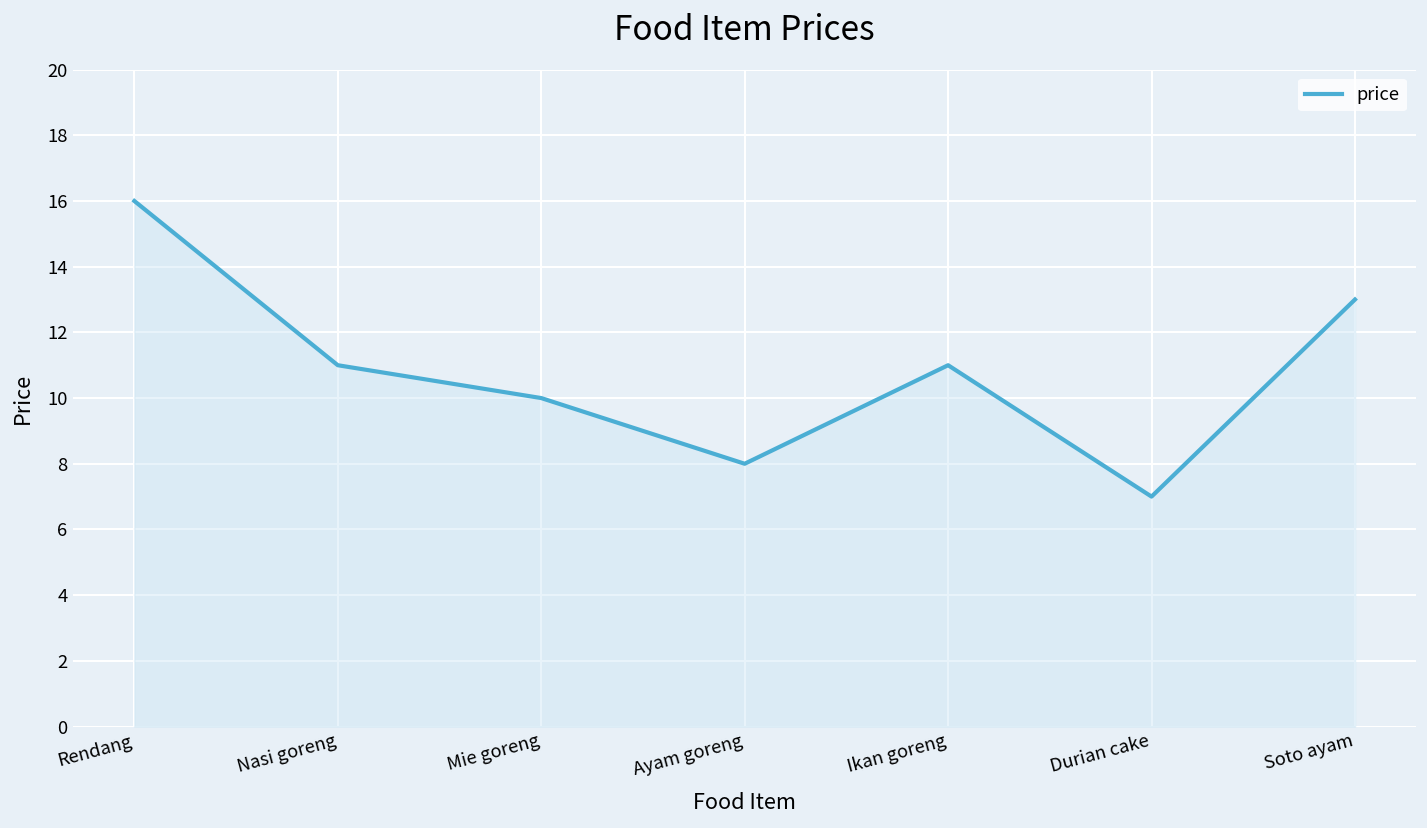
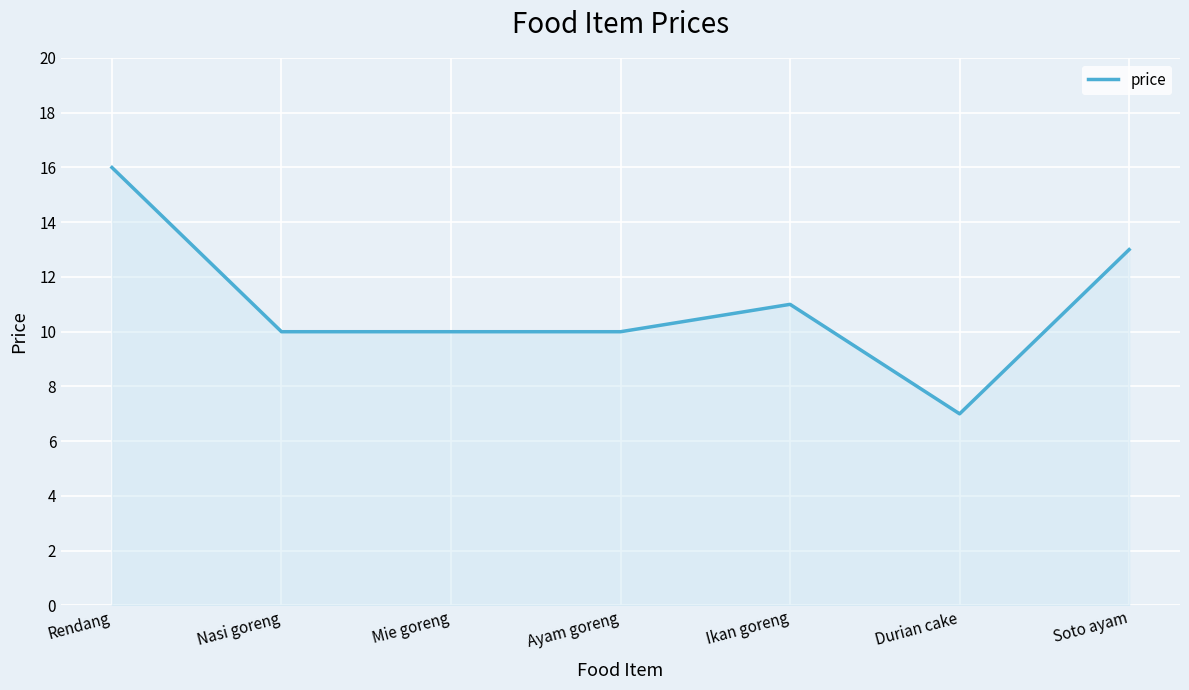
  {
    "Rendang": 16,
-   "Nasi goreng": 11,
+   "Nasi goreng": 10,
    "Mie goreng": 10,
-   "Ayam goreng": 8,
+   "Ayam goreng": 10,
    "Ikan goreng": 11,
    "Durian cake": 7,
    "Soto ayam": 13
  }
